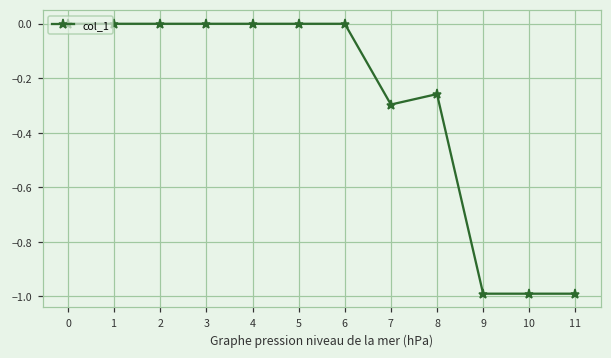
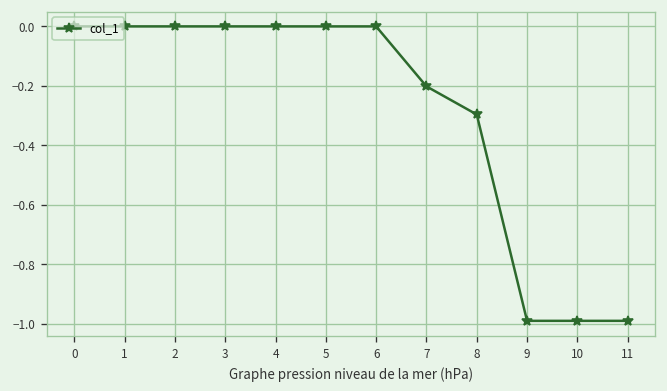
  {
    "1": 0.00,
    "2": 0.00,
    "3": 0.00,
    "4": 0.00,
    "5": 0.00,
    "6": 0.00,
-   "7": -0.30,
-   "8": -0.26,
+   "7": -0.20,
+   "8": -0.30,
    "9": -0.99,
    "10": -0.99,
    "11": -0.99
  }
